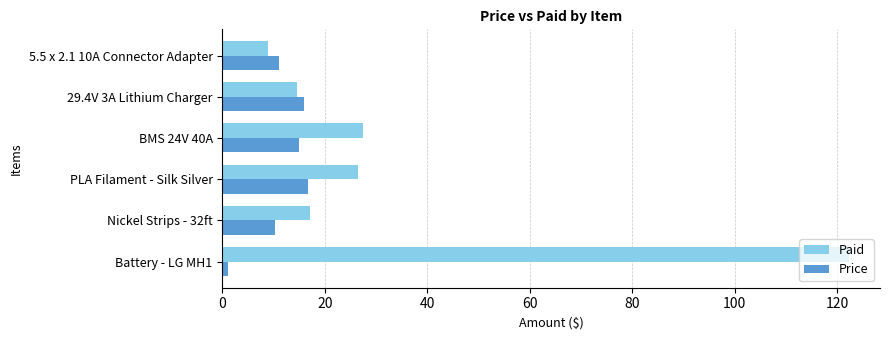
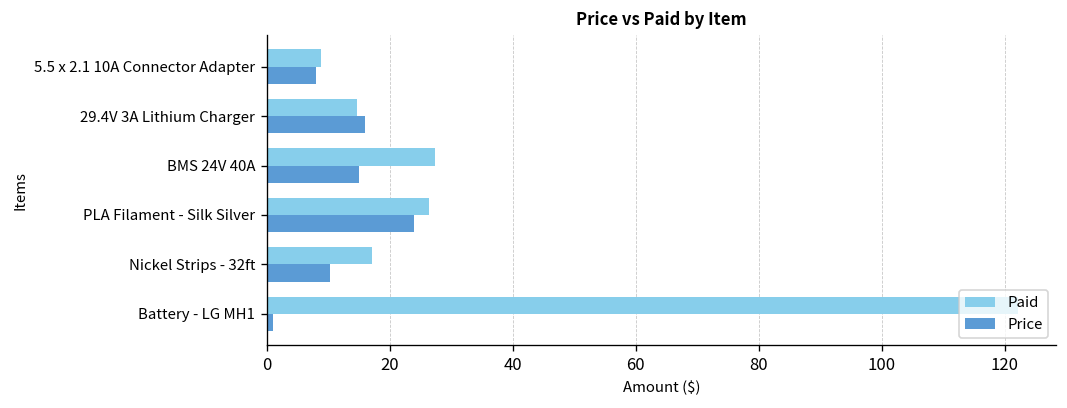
  {
    "Paid": {
      "5.5 x 2.1 10A Connector Adapter": 9,
      "29.4V 3A Lithium Charger": 15,
      "BMS 24V 40A": 27,
      "PLA Filament - Silk Silver": 26,
      "Nickel Strips - 32ft": 17
    },
    "Price": {
-     "5.5 x 2.1 10A Connector Adapter": 11,
+     "5.5 x 2.1 10A Connector Adapter": 8,
      "29.4V 3A Lithium Charger": 16,
      "BMS 24V 40A": 15,
-     "PLA Filament - Silk Silver": 17,
+     "PLA Filament - Silk Silver": 24,
      "Nickel Strips - 32ft": 10,
      "Battery - LG MH1": 1
    }
  }
